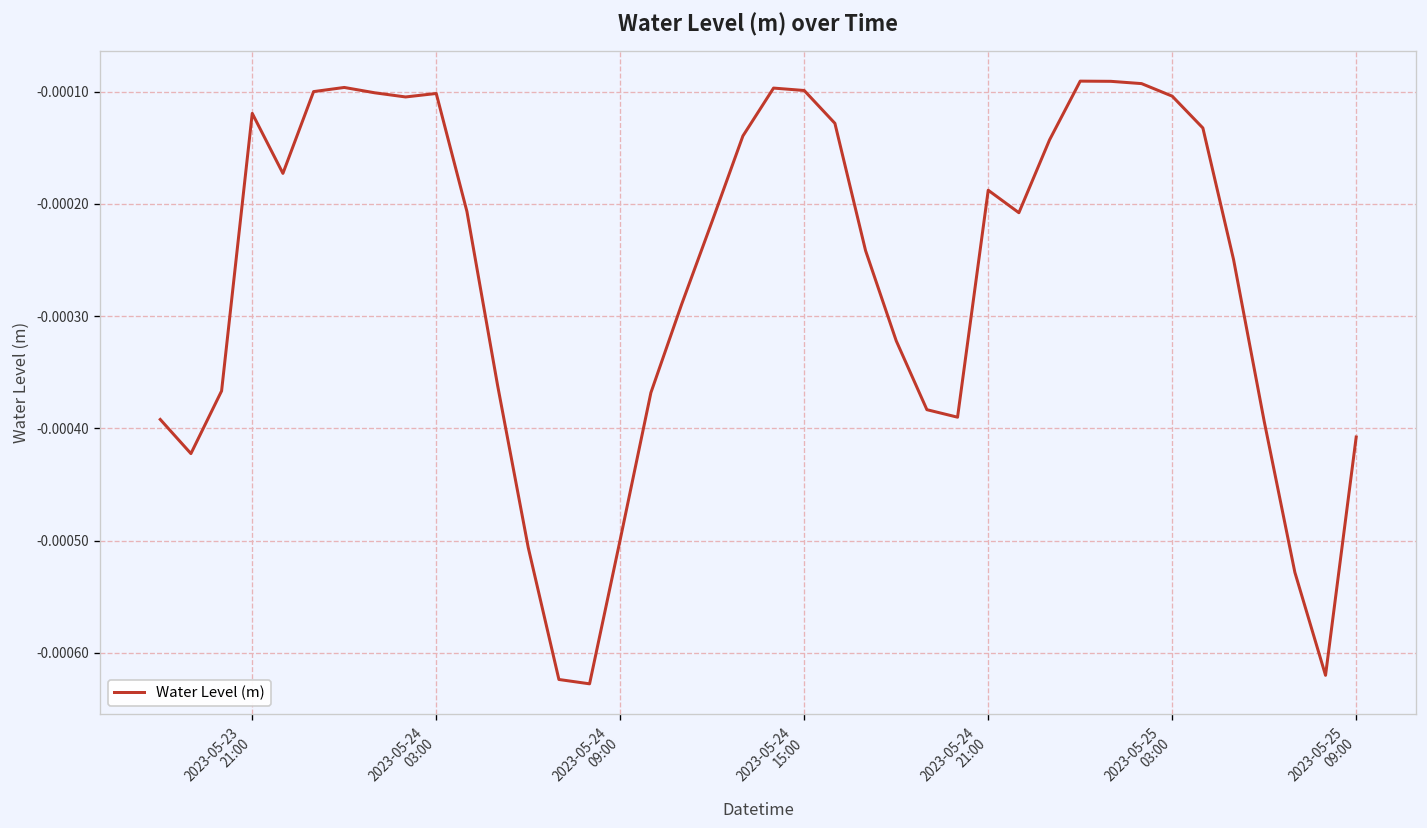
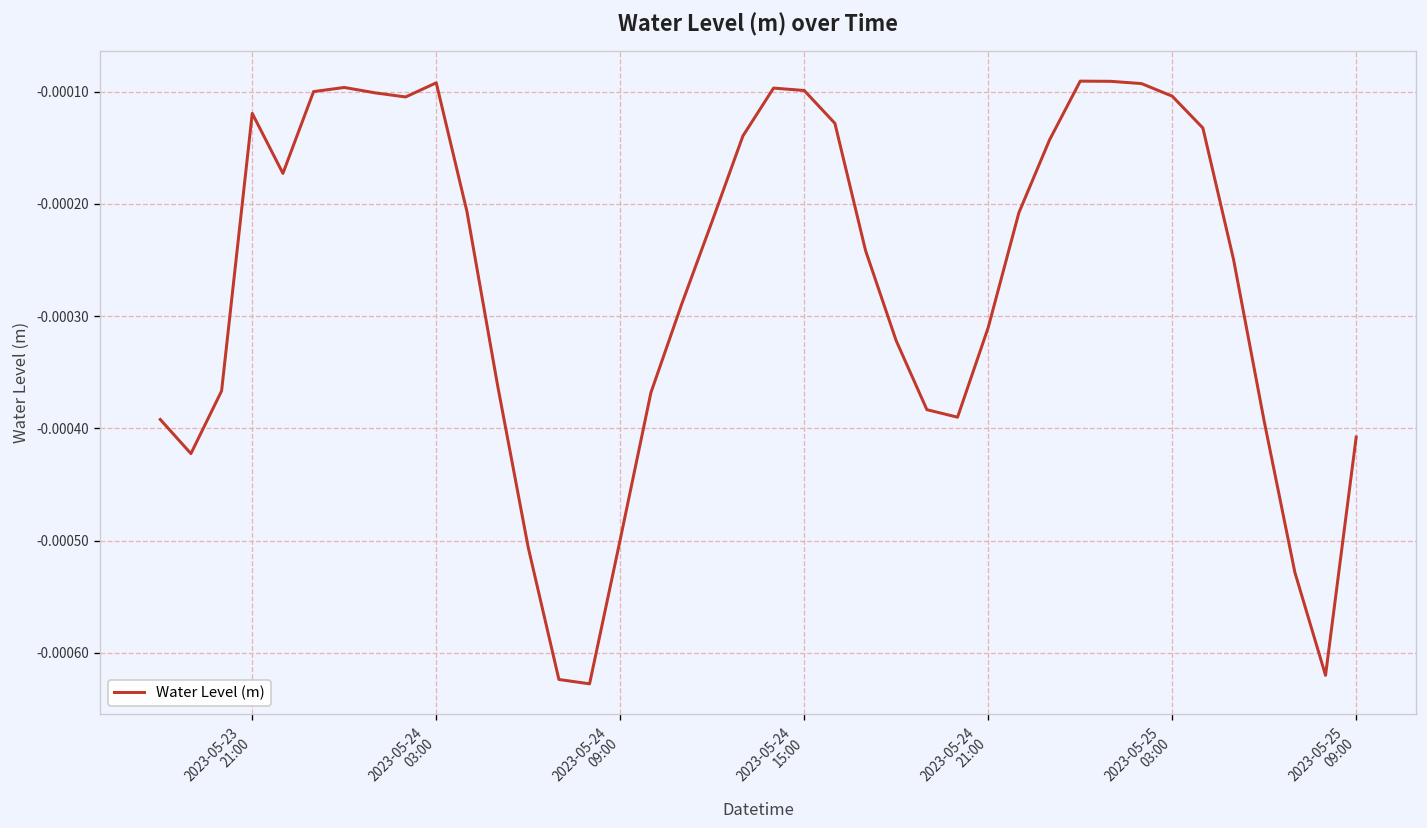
  {
    "2023-05-23 21:00": -0.00012,
-   "2023-05-24 03:00": -0.00010,
+   "2023-05-24 03:00": -0.00009,
    "2023-05-24 09:00": -0.00050,
    "2023-05-24 15:00": -0.00010,
-   "2023-05-24 21:00": -0.00019,
+   "2023-05-24 21:00": -0.00031,
    "2023-05-25 03:00": -0.00010,
    "2023-05-25 09:00": -0.00041
  }
